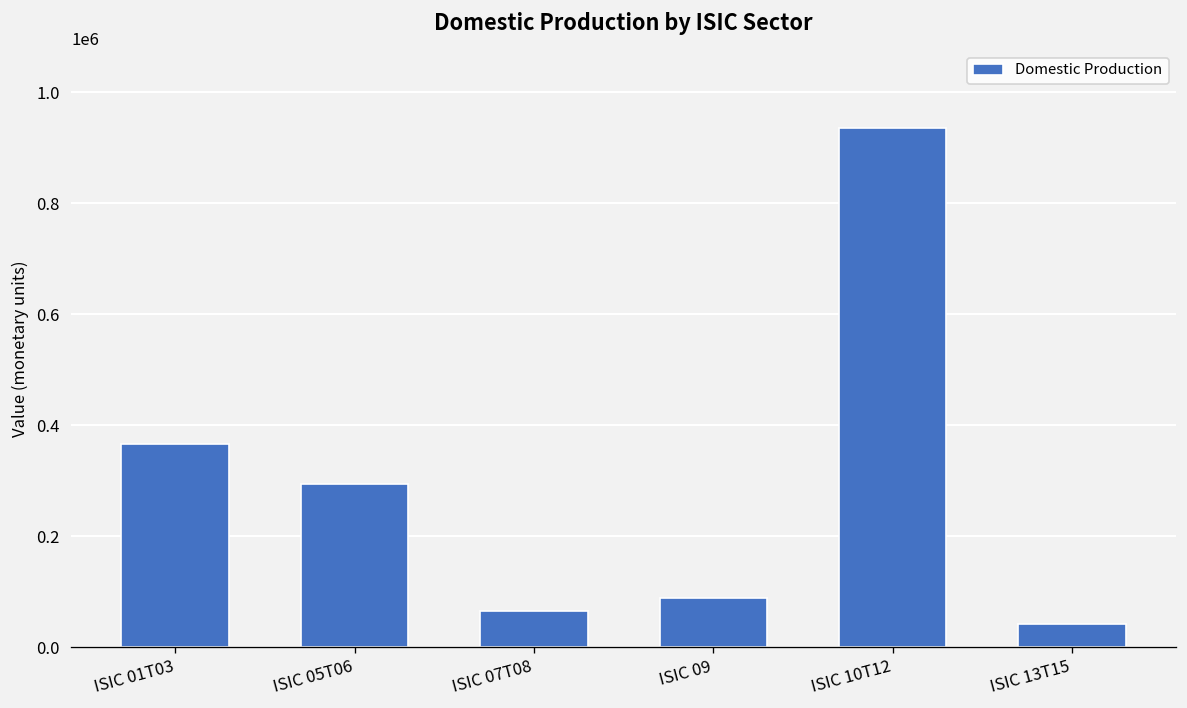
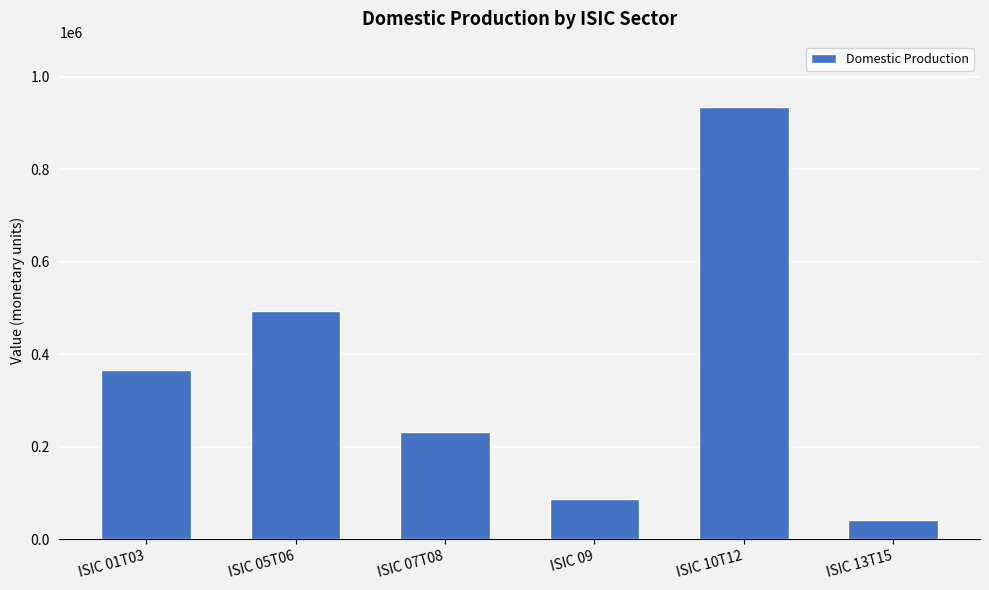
  {
    "ISIC 01T03": 370000,
-   "ISIC 05T06": 290000,
-   "ISIC 07T08": 60000,
+   "ISIC 05T06": 490000,
+   "ISIC 07T08": 230000,
    "ISIC 09": 90000,
    "ISIC 10T12": 940000,
    "ISIC 13T15": 40000
  }
